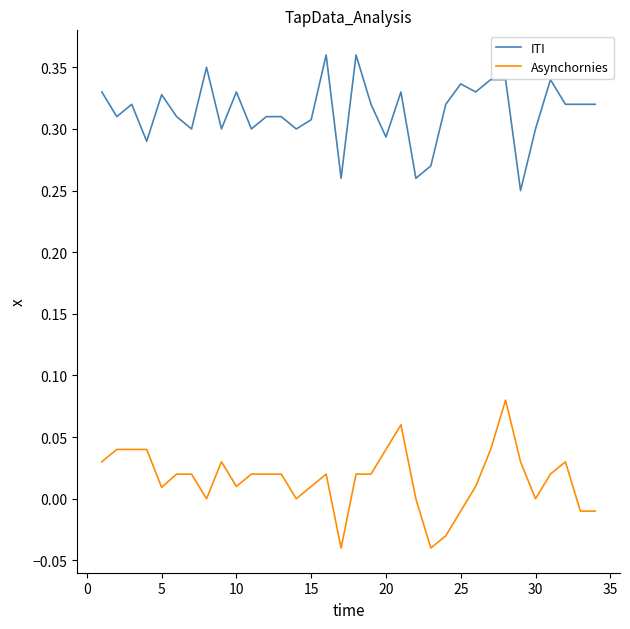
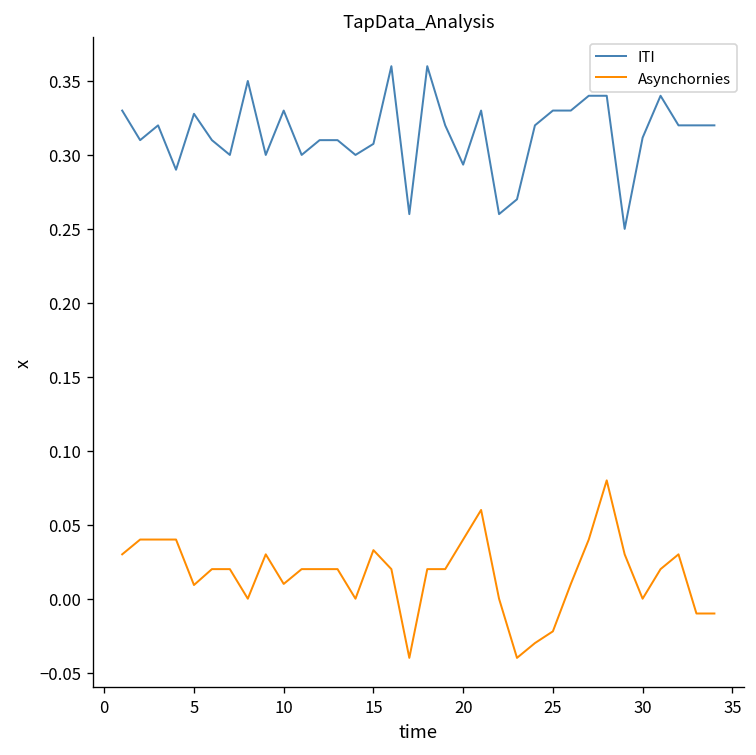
  {
    "ITI": {
      "5": 0.328,
      "10": 0.330,
      "15": 0.307,
      "20": 0.293,
-     "25": 0.337,
-     "30": 0.300
+     "25": 0.330,
+     "30": 0.312
    },
    "Asynchornies": {
      "5": 0.009,
      "10": 0.010,
-     "15": 0.010,
+     "15": 0.033,
      "20": 0.040,
-     "25": -0.010,
+     "25": -0.022,
      "30": 0.000
    }
  }
